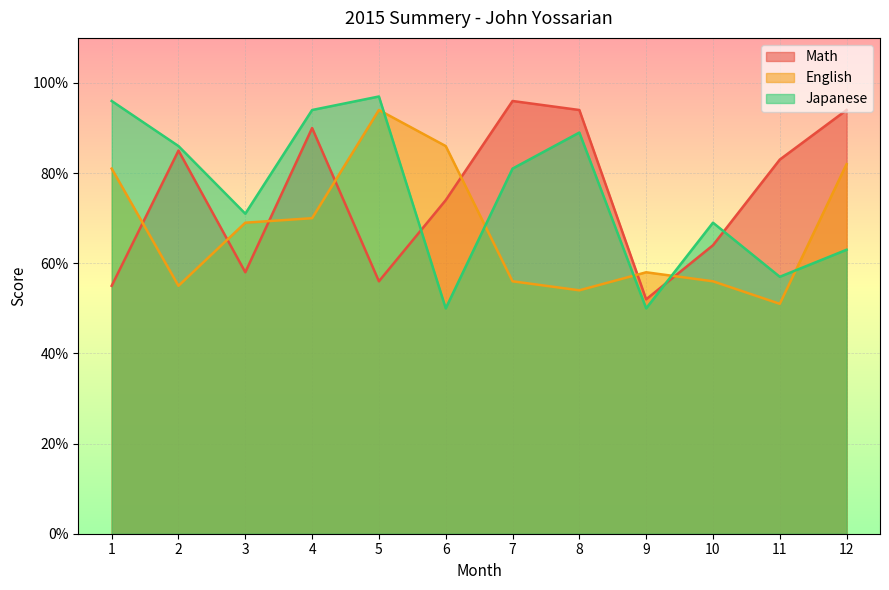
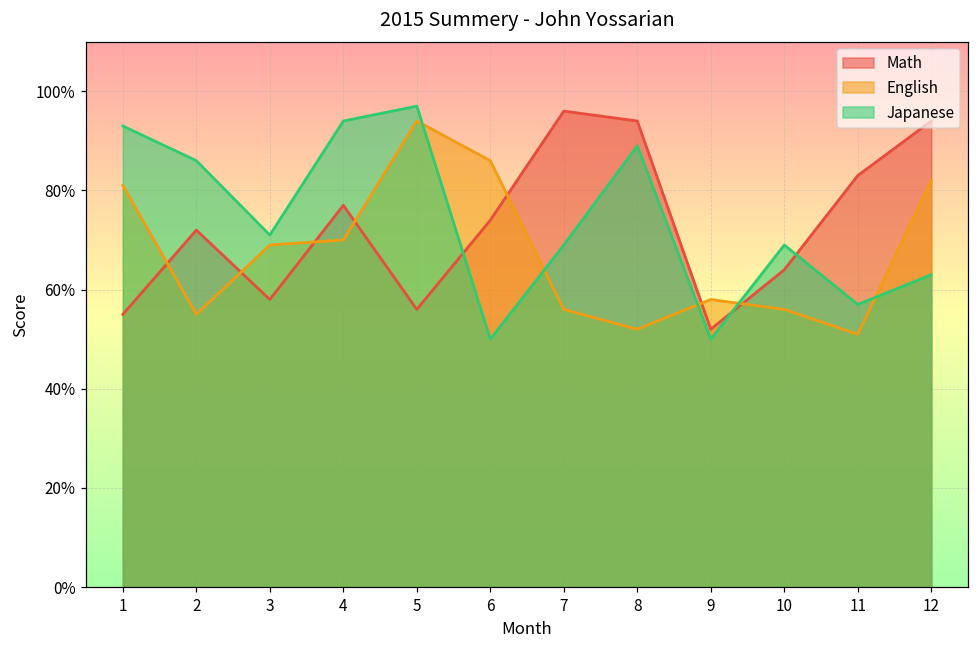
  {
    "Math": {
      "1": "55%",
-     "2": "85%",
+     "2": "72%",
      "3": "58%",
-     "4": "90%",
+     "4": "77%",
      "5": "56%",
      "6": "74%",
      "7": "96%",
      "8": "94%",
      "9": "52%",
      "10": "64%",
      "11": "83%"
    },
    "English": {
      "1": "81%",
      "2": "55%",
      "3": "69%",
      "4": "70%",
      "5": "94%",
      "6": "86%",
      "7": "56%",
-     "8": "54%",
+     "8": "52%",
      "9": "58%",
      "10": "56%",
      "11": "51%",
      "12": "82%"
    },
    "Japanese": {
-     "1": "96%",
+     "1": "93%",
      "2": "86%",
      "3": "71%",
      "4": "94%",
      "5": "97%",
      "6": "50%",
-     "7": "81%",
+     "7": "69%",
      "8": "89%",
      "9": "50%",
      "10": "69%",
      "11": "57%",
      "12": "63%"
    }
  }
